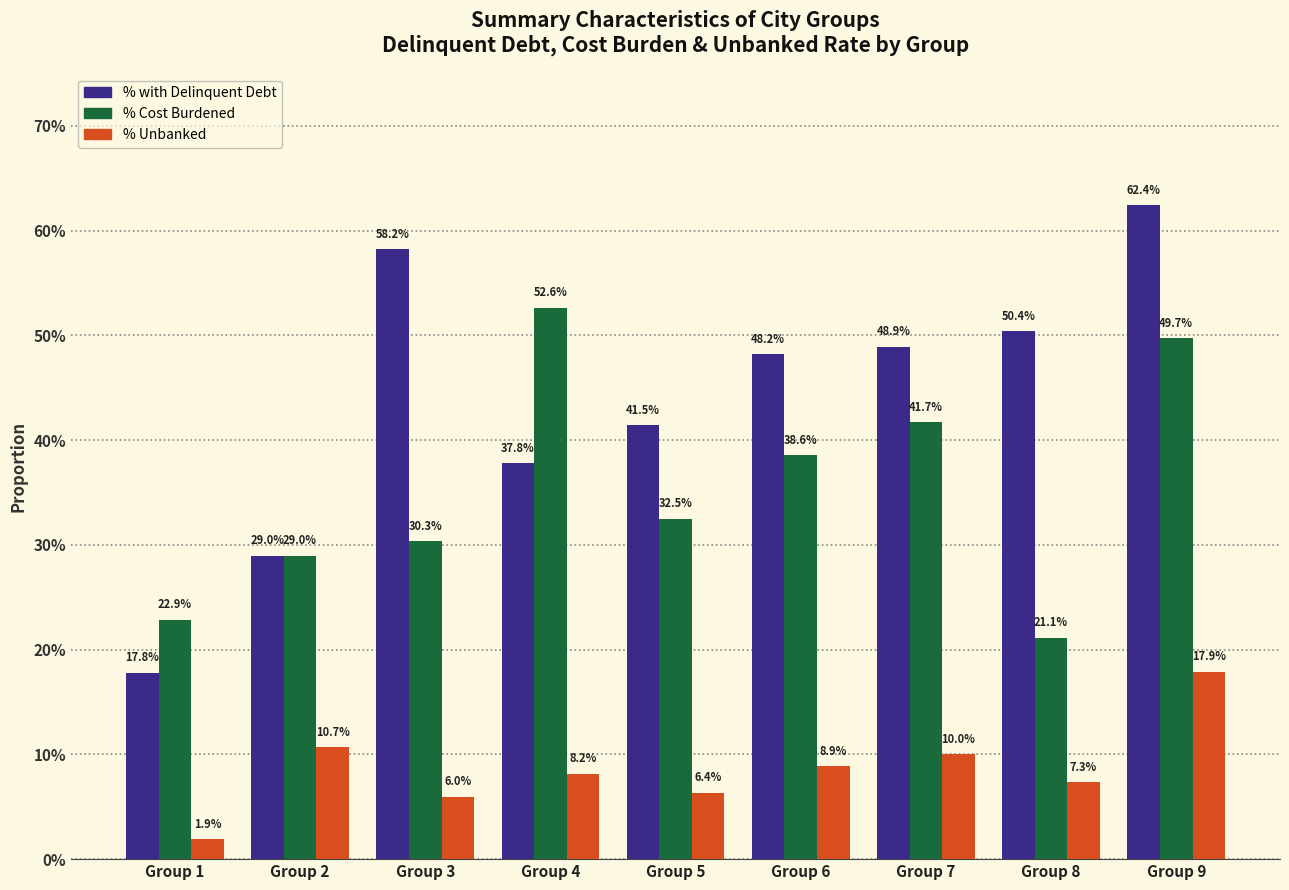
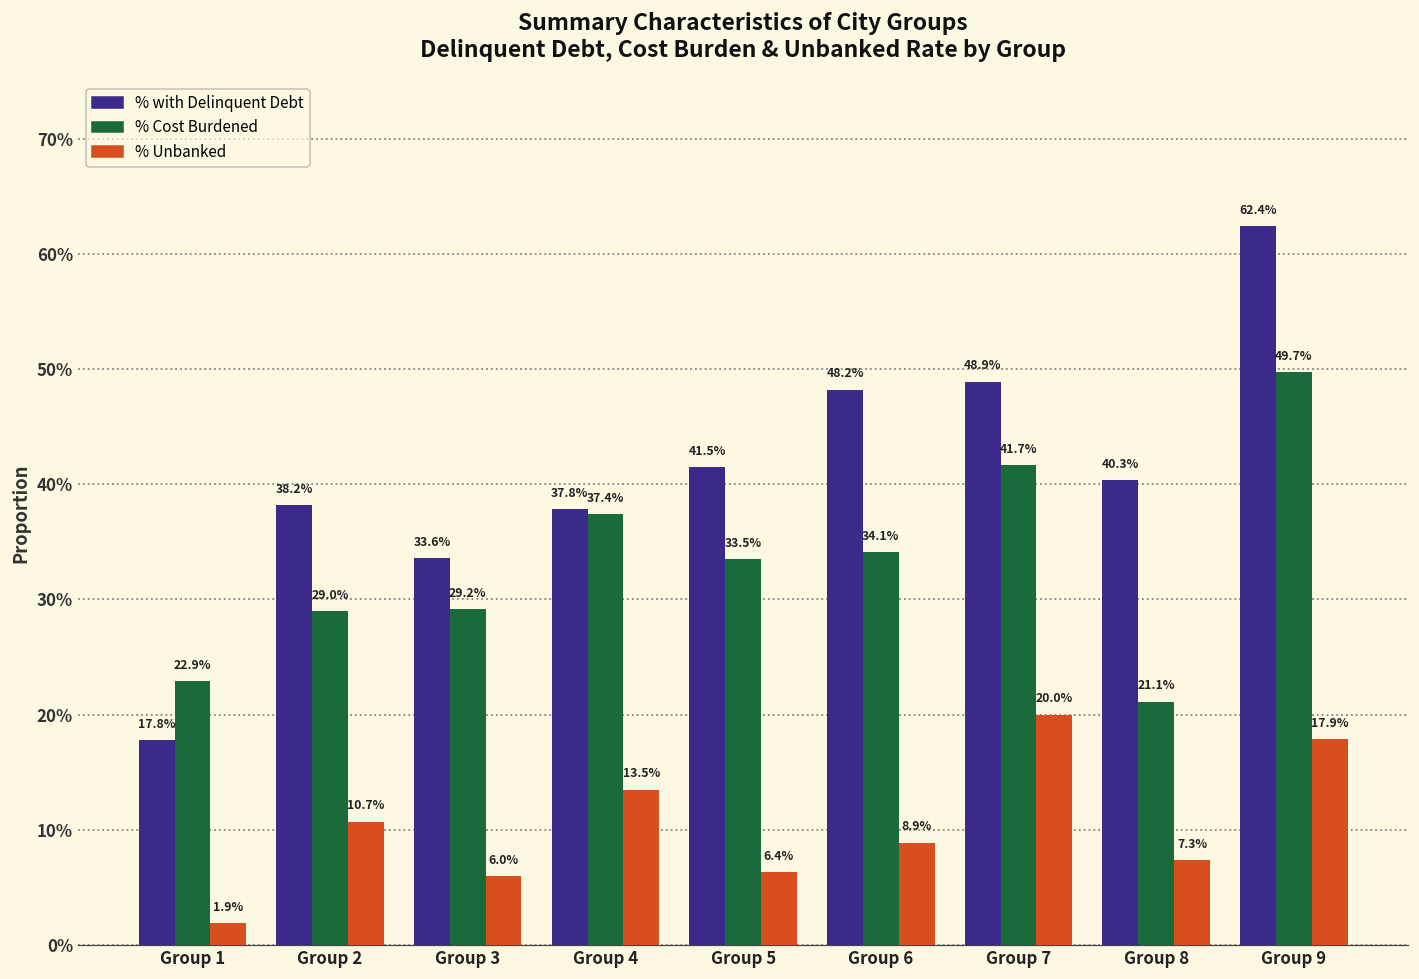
  {
    "% with Delinquent Debt": {
      "Group 1": "17.8%",
-     "Group 2": "29.0%",
-     "Group 3": "58.2%",
+     "Group 2": "38.2%",
+     "Group 3": "33.6%",
      "Group 4": "37.8%",
      "Group 5": "41.5%",
      "Group 6": "48.2%",
      "Group 7": "48.9%",
-     "Group 8": "50.4%",
+     "Group 8": "40.3%",
      "Group 9": "62.4%"
    },
    "% Cost Burdened": {
      "Group 1": "22.9%",
      "Group 2": "29.0%",
-     "Group 3": "30.3%",
-     "Group 4": "52.6%",
-     "Group 5": "32.5%",
-     "Group 6": "38.6%",
+     "Group 3": "29.2%",
+     "Group 4": "37.4%",
+     "Group 5": "33.5%",
+     "Group 6": "34.1%",
      "Group 7": "41.7%",
      "Group 8": "21.1%",
      "Group 9": "49.7%"
    },
    "% Unbanked": {
      "Group 1": "1.9%",
      "Group 2": "10.7%",
      "Group 3": "6.0%",
-     "Group 4": "8.2%",
+     "Group 4": "13.5%",
      "Group 5": "6.4%",
      "Group 6": "8.9%",
-     "Group 7": "10.0%",
+     "Group 7": "20.0%",
      "Group 8": "7.3%",
      "Group 9": "17.9%"
    }
  }
